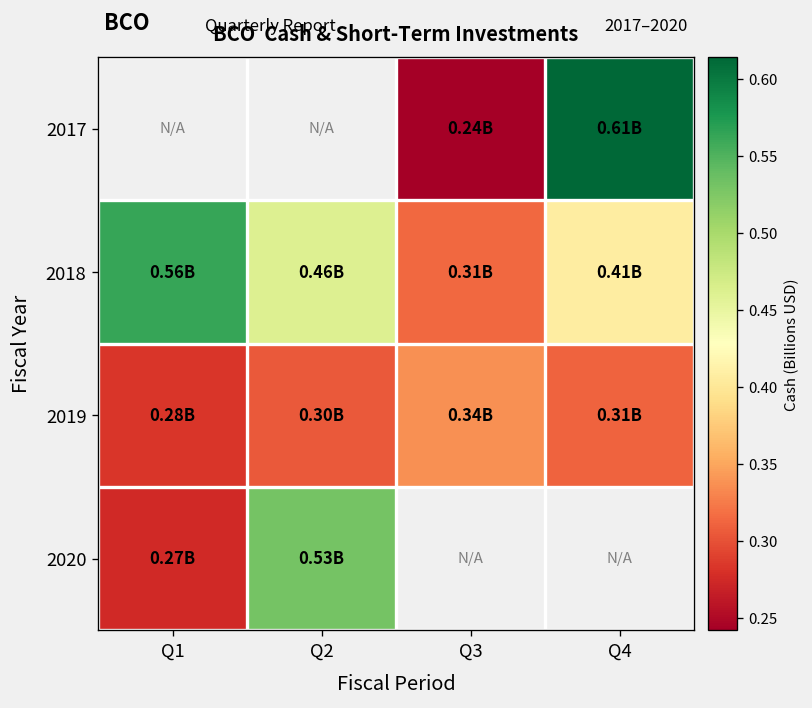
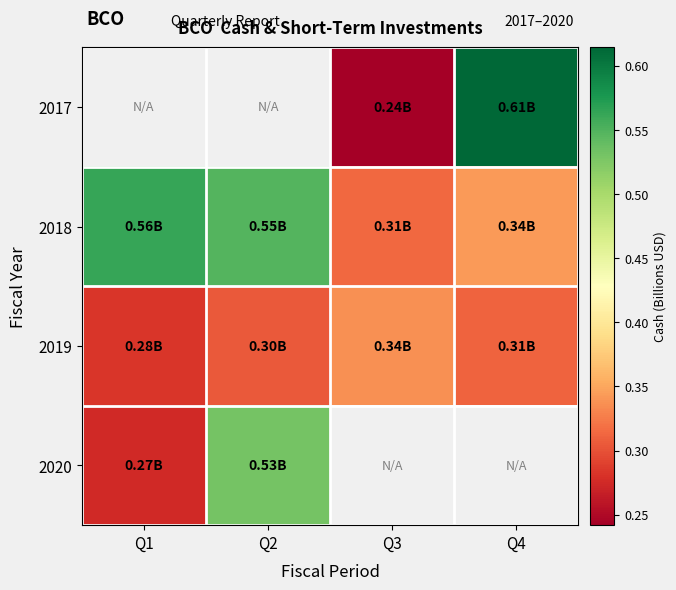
  {
    "2017": {
      "Q3": "0.24B",
      "Q4": "0.61B"
    },
    "2018": {
      "Q1": "0.56B",
-     "Q2": "0.46B",
+     "Q2": "0.55B",
      "Q3": "0.31B",
-     "Q4": "0.41B"
+     "Q4": "0.34B"
    },
    "2019": {
      "Q1": "0.28B",
      "Q2": "0.30B",
      "Q3": "0.34B",
      "Q4": "0.31B"
    },
    "2020": {
      "Q1": "0.27B",
      "Q2": "0.53B"
    }
  }
